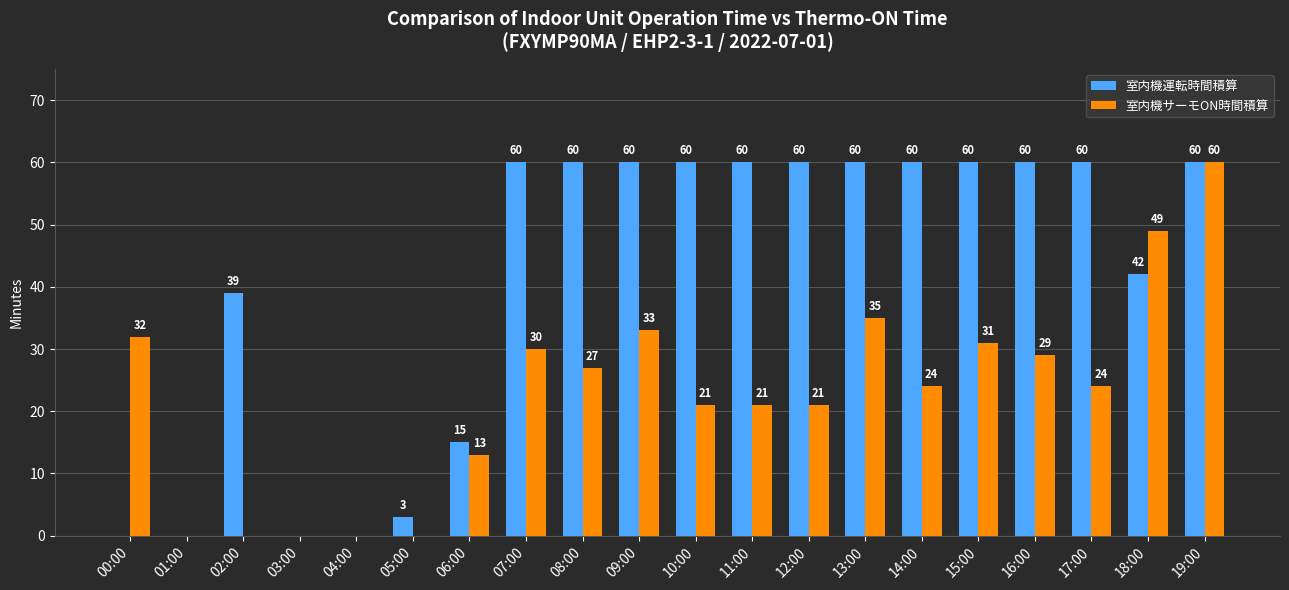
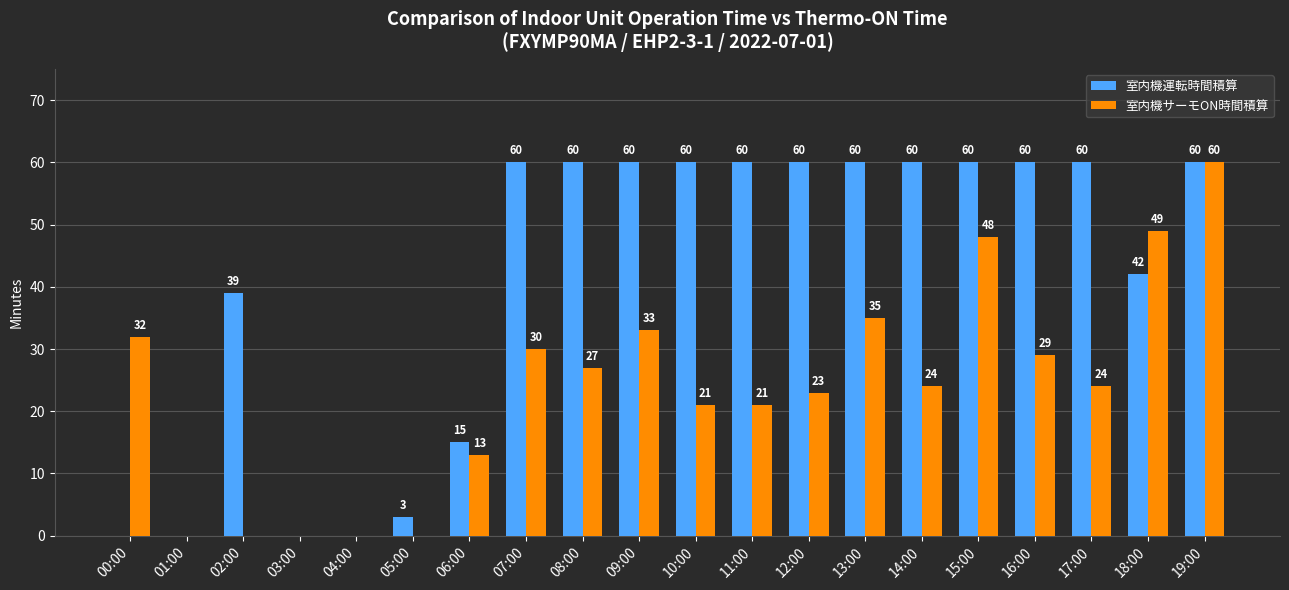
  {
    "室内機運転時間積算": {
      "02:00": 39,
      "05:00": 3,
      "06:00": 15,
      "07:00": 60,
      "08:00": 60,
      "09:00": 60,
      "10:00": 60,
      "11:00": 60,
      "12:00": 60,
      "13:00": 60,
      "14:00": 60,
      "15:00": 60,
      "16:00": 60,
      "17:00": 60,
      "18:00": 42,
      "19:00": 60
    },
    "室内機サーモON時間積算": {
      "00:00": 32,
      "06:00": 13,
      "07:00": 30,
      "08:00": 27,
      "09:00": 33,
      "10:00": 21,
      "11:00": 21,
-     "12:00": 21,
+     "12:00": 23,
      "13:00": 35,
      "14:00": 24,
-     "15:00": 31,
+     "15:00": 48,
      "16:00": 29,
      "17:00": 24,
      "18:00": 49,
      "19:00": 60
    }
  }
